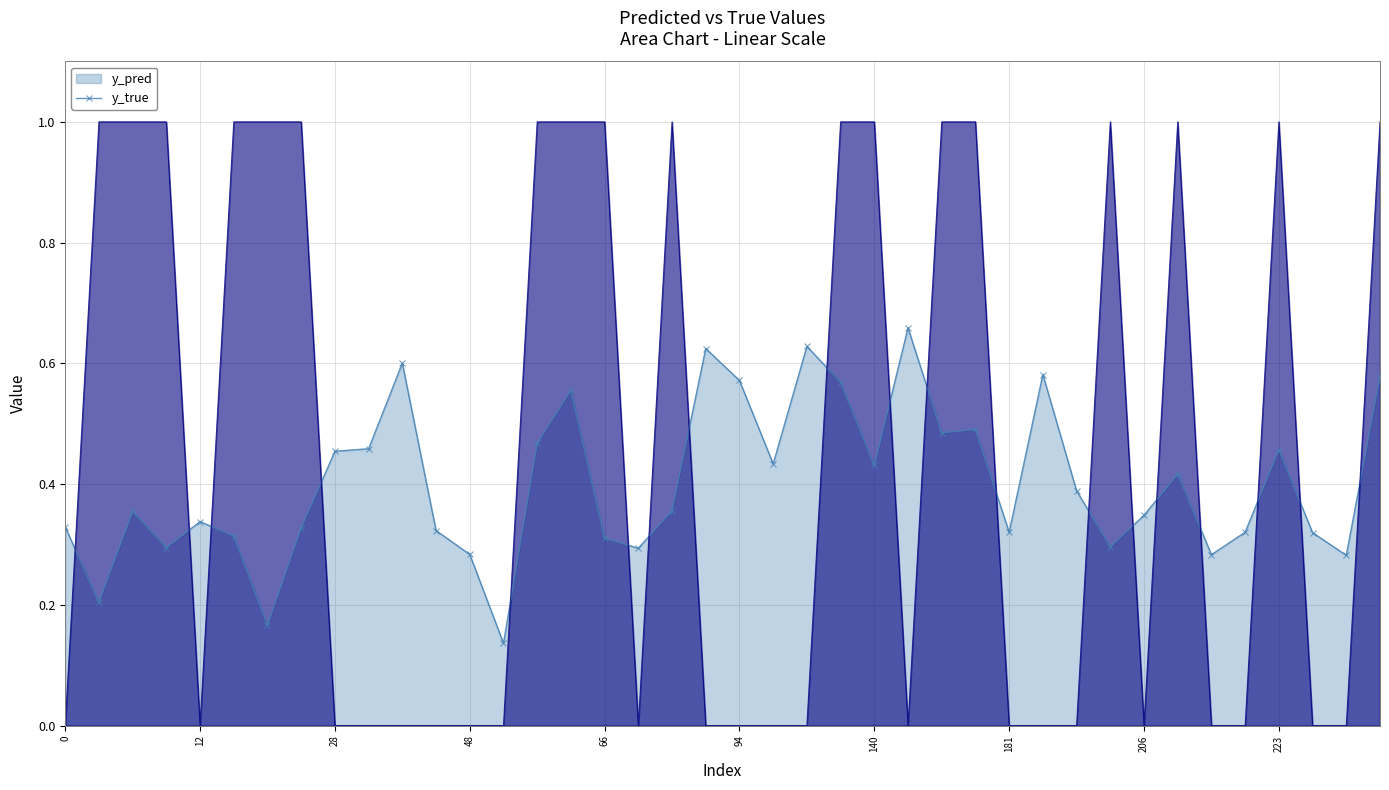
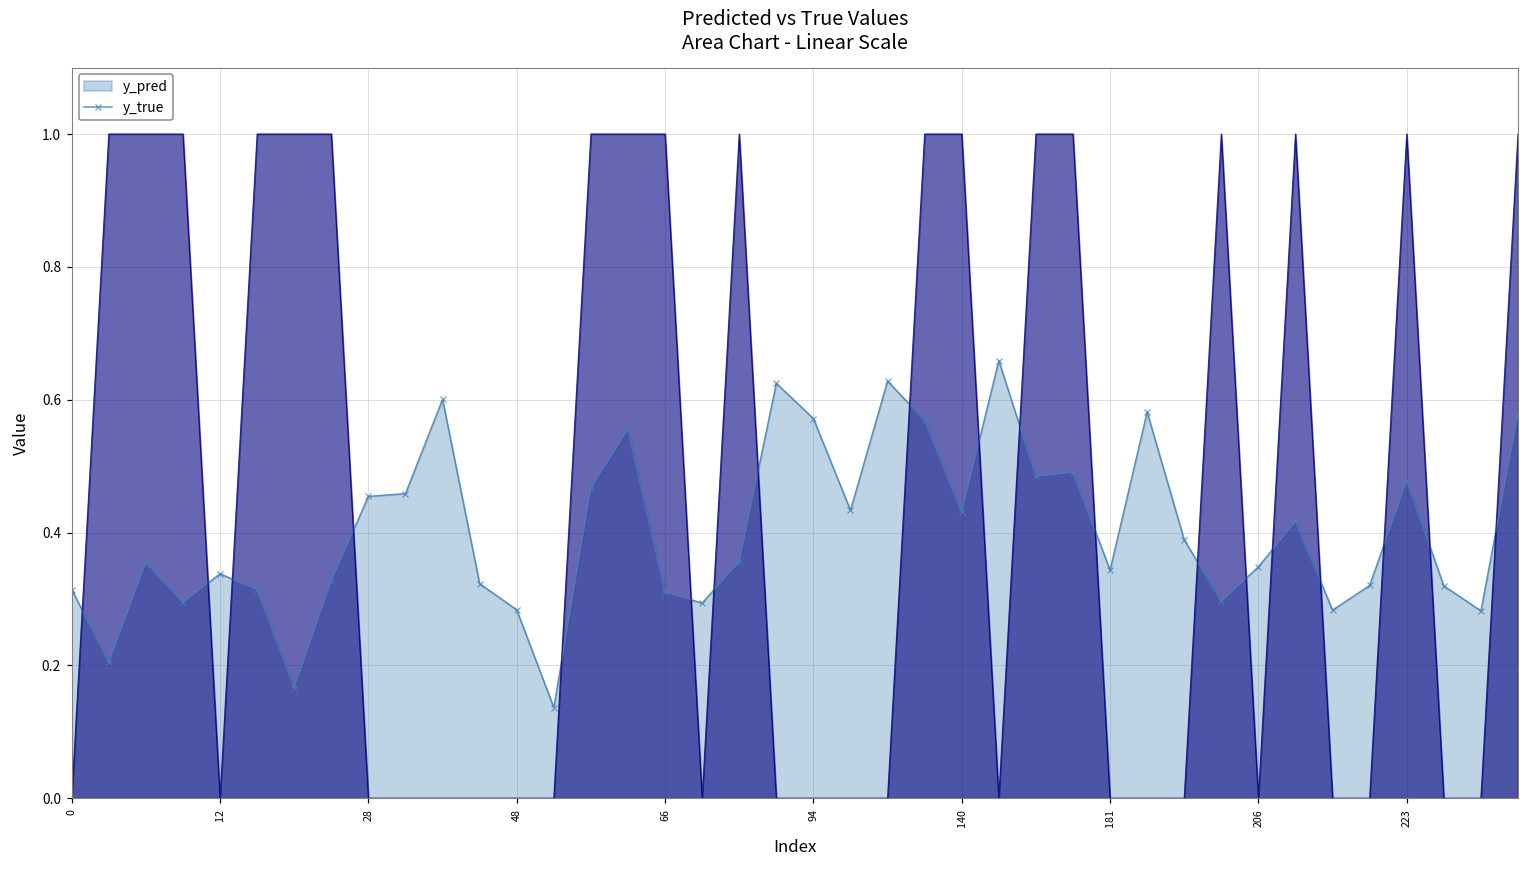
  {
    "y_pred": {
-     "0": 0.33,
+     "0": 0.31,
      "12": 0.34,
      "28": 0.45,
      "48": 0.28,
      "66": 0.31,
      "94": 0.57,
      "140": 0.43,
-     "181": 0.32,
+     "181": 0.34,
      "206": 0.35,
-     "223": 0.46
+     "223": 0.48
    }
  }
